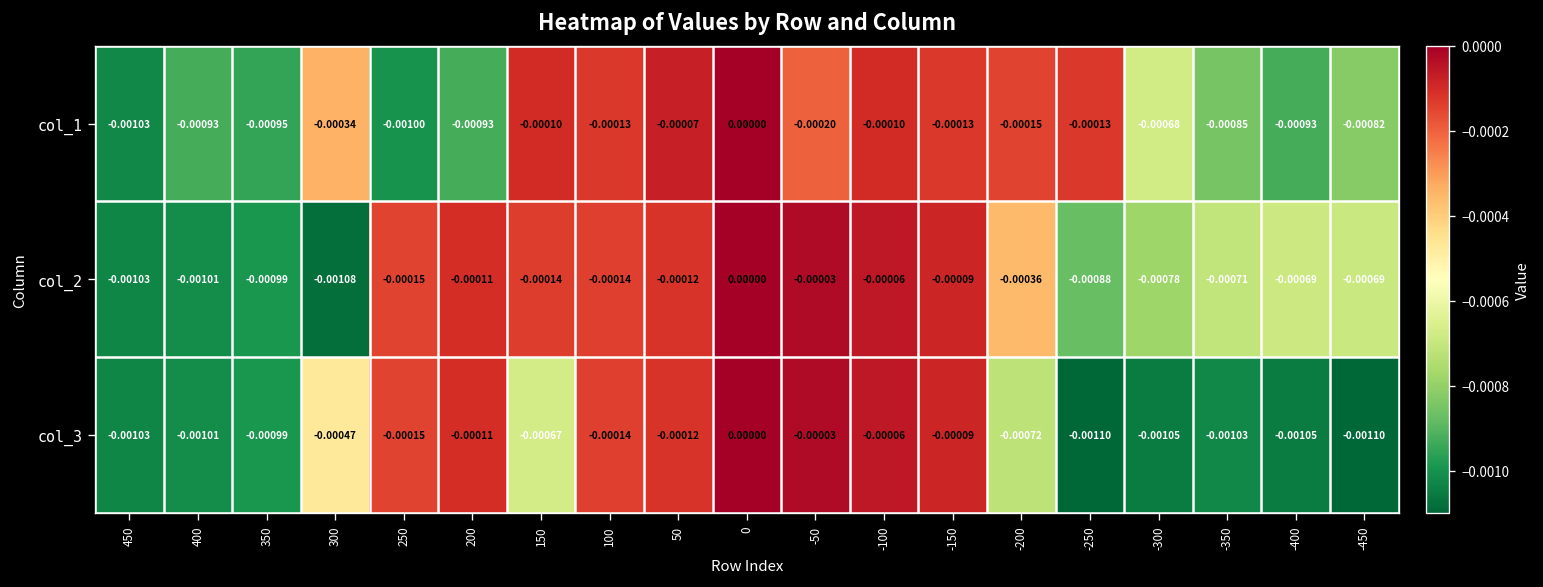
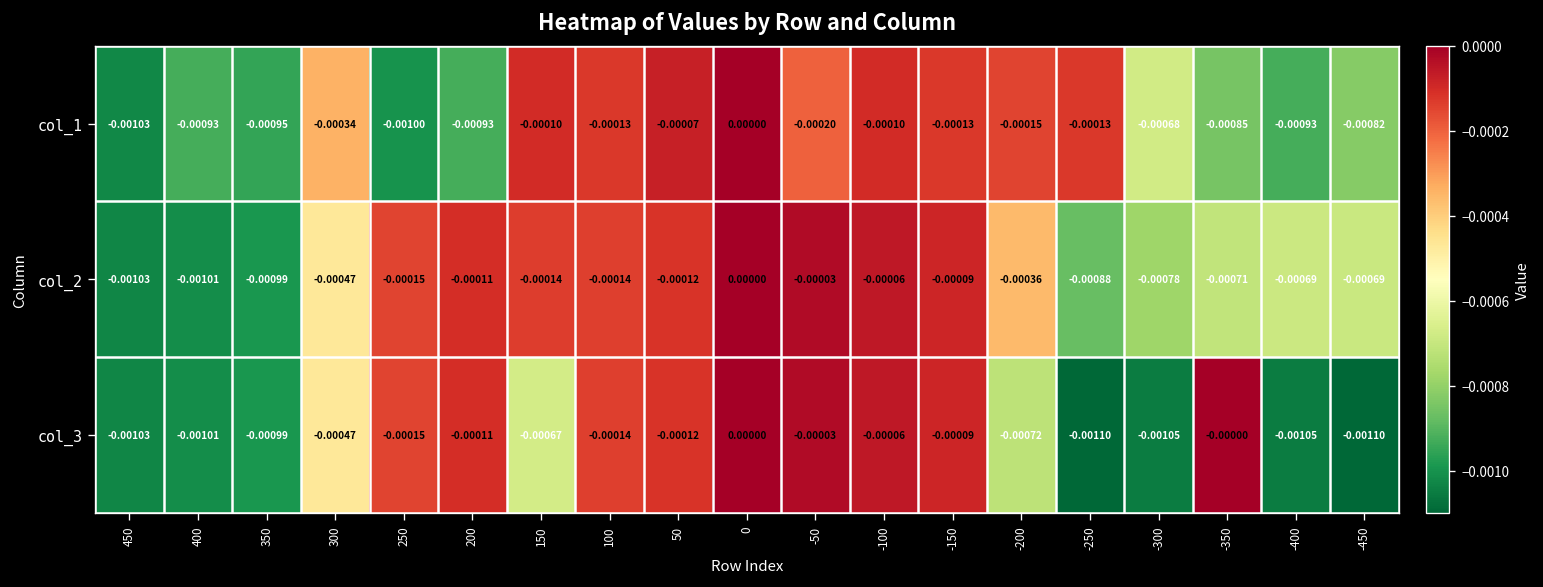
  {
    "col_1": {
      "450": -0.00103,
      "400": -0.00093,
      "350": -0.00095,
      "300": -0.00034,
      "250": -0.00100,
      "200": -0.00093,
      "150": -0.00010,
      "100": -0.00013,
      "50": -0.00007,
      "0": 0.00000,
      "-50": -0.00020,
      "-100": -0.00010,
      "-150": -0.00013,
      "-200": -0.00015,
      "-250": -0.00013,
      "-300": -0.00068,
      "-350": -0.00085,
      "-400": -0.00093,
      "-450": -0.00082
    },
    "col_2": {
      "450": -0.00103,
      "400": -0.00101,
      "350": -0.00099,
-     "300": -0.00108,
+     "300": -0.00047,
      "250": -0.00015,
      "200": -0.00011,
      "150": -0.00014,
      "100": -0.00014,
      "50": -0.00012,
      "0": 0.00000,
      "-50": -0.00003,
      "-100": -0.00006,
      "-150": -0.00009,
      "-200": -0.00036,
      "-250": -0.00088,
      "-300": -0.00078,
      "-350": -0.00071,
      "-400": -0.00069,
      "-450": -0.00069
    },
    "col_3": {
      "450": -0.00103,
      "400": -0.00101,
      "350": -0.00099,
      "300": -0.00047,
      "250": -0.00015,
      "200": -0.00011,
      "150": -0.00067,
      "100": -0.00014,
      "50": -0.00012,
      "0": 0.00000,
      "-50": -0.00003,
      "-100": -0.00006,
      "-150": -0.00009,
      "-200": -0.00072,
      "-250": -0.00110,
      "-300": -0.00105,
-     "-350": -0.00103,
+     "-350": -0.00000,
      "-400": -0.00105,
      "-450": -0.00110
    }
  }
